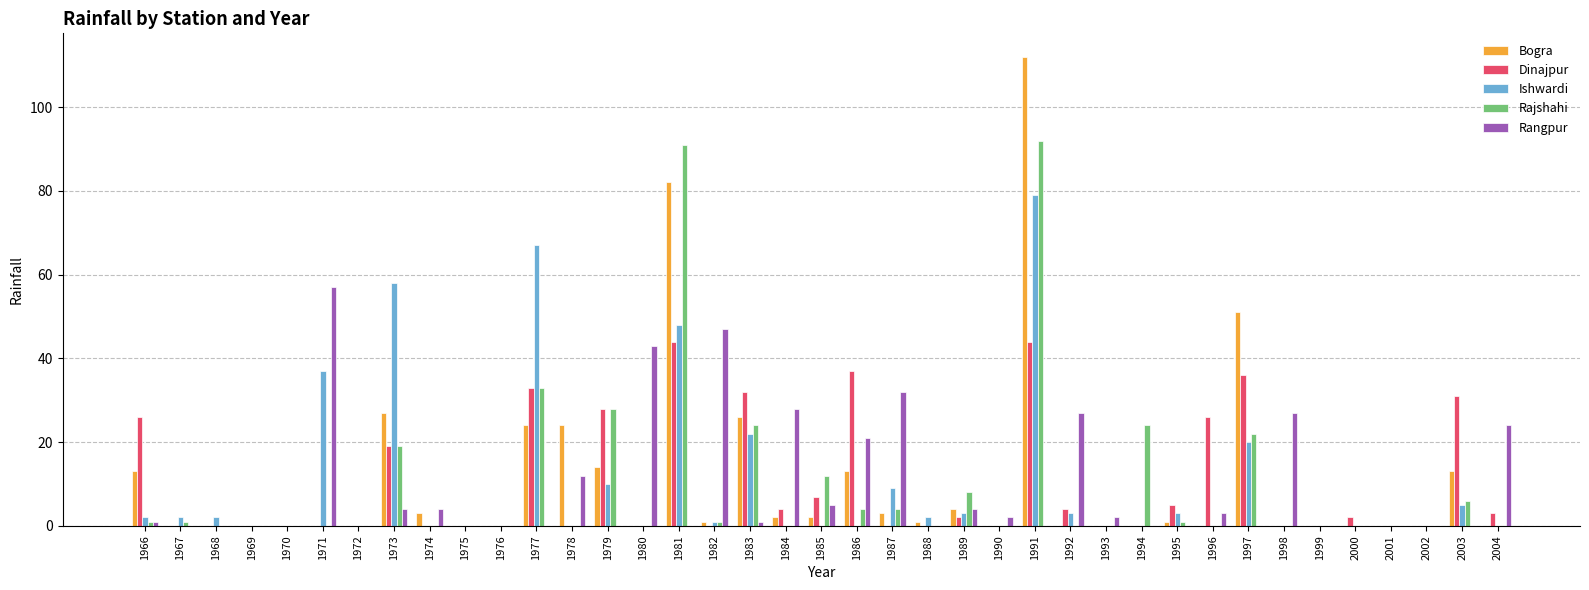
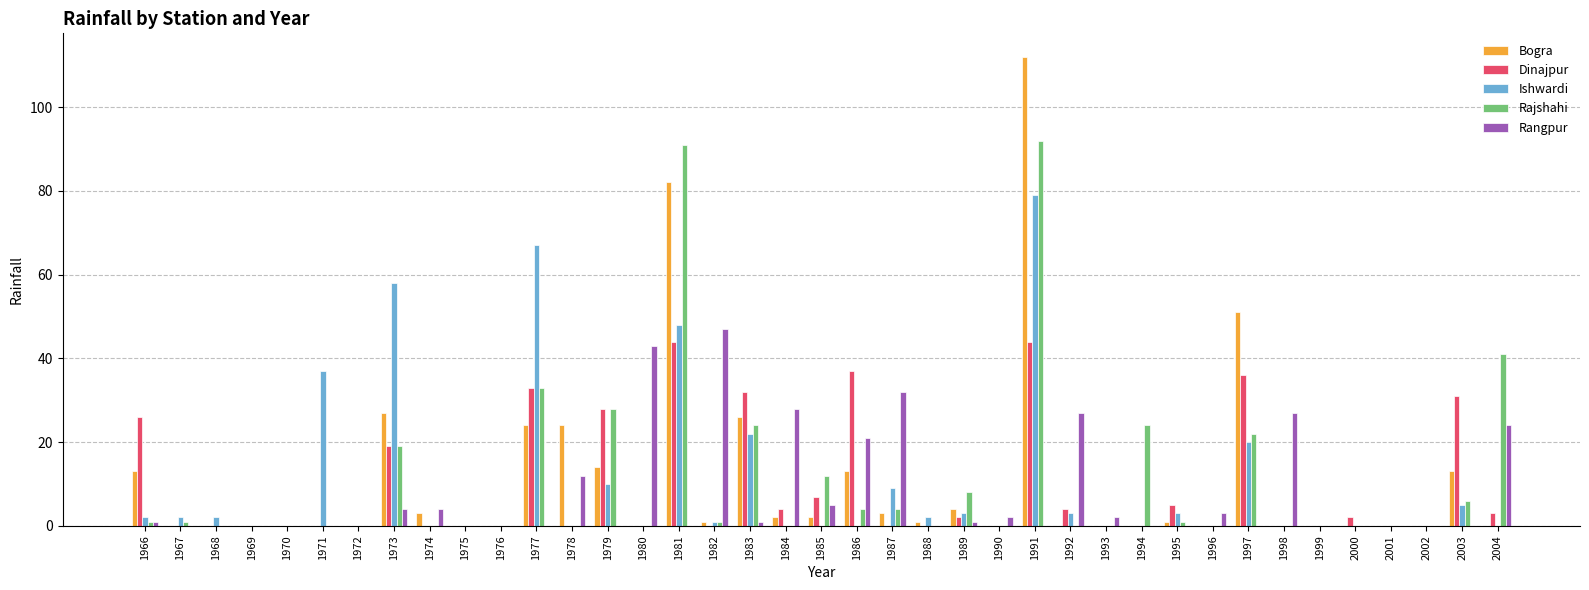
  {
    "Bogra": {
      "1966": 13,
      "1967": 0,
      "1968": 0,
      "1969": 0,
      "1970": 0,
      "1971": 0,
      "1972": 0,
      "1973": 27,
      "1974": 3,
      "1975": 0,
      "1976": 0,
      "1977": 24,
      "1978": 24,
      "1979": 14,
      "1980": 0,
      "1981": 82,
      "1982": 1,
      "1983": 26,
      "1984": 2,
      "1985": 2,
      "1986": 13,
      "1987": 3,
      "1988": 1,
      "1989": 4,
      "1990": 0,
      "1991": 112,
      "1992": 0,
      "1993": 0,
      "1994": 0,
      "1995": 1,
      "1996": 0,
      "1997": 51,
      "1998": 0,
      "1999": 0,
      "2000": 0,
      "2001": 0,
      "2002": 0,
      "2003": 13,
      "2004": 0
    },
    "Dinajpur": {
      "1966": 26,
      "1967": 0,
      "1968": 0,
      "1969": 0,
      "1970": 0,
      "1971": 0,
      "1972": 0,
      "1973": 19,
      "1974": 0,
      "1975": 0,
      "1976": 0,
      "1977": 33,
      "1978": 0,
      "1979": 28,
      "1980": 0,
      "1981": 44,
      "1982": 0,
      "1983": 32,
      "1984": 4,
      "1985": 7,
      "1986": 37,
      "1987": 0,
      "1988": 0,
      "1989": 2,
      "1990": 0,
      "1991": 44,
      "1992": 4,
      "1993": 0,
      "1994": 0,
      "1995": 5,
-     "1996": 26,
+     "1996": 0,
      "1997": 36,
      "1998": 0,
      "1999": 0,
      "2000": 2,
      "2001": 0,
      "2002": 0,
      "2003": 31,
      "2004": 3
    },
    "Ishwardi": {
      "1966": 2,
      "1967": 2,
      "1968": 2,
      "1969": 0,
      "1970": 0,
      "1971": 37,
      "1972": 0,
      "1973": 58,
      "1974": 0,
      "1975": 0,
      "1976": 0,
      "1977": 67,
      "1978": 0,
      "1979": 10,
      "1980": 0,
      "1981": 48,
      "1982": 1,
      "1983": 22,
      "1984": 0,
      "1985": 0,
      "1986": 0,
      "1987": 9,
      "1988": 2,
      "1989": 3,
      "1990": 0,
      "1991": 79,
      "1992": 3,
      "1993": 0,
      "1994": 0,
      "1995": 3,
      "1996": 0,
      "1997": 20,
      "1998": 0,
      "1999": 0,
      "2000": 0,
      "2001": 0,
      "2002": 0,
      "2003": 5,
      "2004": 0
    },
    "Rajshahi": {
      "1966": 1,
      "1967": 1,
      "1968": 0,
      "1969": 0,
      "1970": 0,
      "1971": 0,
      "1972": 0,
      "1973": 19,
      "1974": 0,
      "1975": 0,
      "1976": 0,
      "1977": 33,
      "1978": 0,
      "1979": 28,
      "1980": 0,
      "1981": 91,
      "1982": 1,
      "1983": 24,
      "1984": 0,
      "1985": 12,
      "1986": 4,
      "1987": 4,
      "1988": 0,
      "1989": 8,
      "1990": 0,
      "1991": 92,
      "1992": 0,
      "1993": 0,
      "1994": 24,
      "1995": 1,
      "1996": 0,
      "1997": 22,
      "1998": 0,
      "1999": 0,
      "2000": 0,
      "2001": 0,
      "2002": 0,
      "2003": 6,
-     "2004": 0
+     "2004": 41
    },
    "Rangpur": {
      "1966": 1,
      "1967": 0,
      "1968": 0,
      "1969": 0,
      "1970": 0,
-     "1971": 57,
+     "1971": 0,
      "1972": 0,
      "1973": 4,
      "1974": 4,
      "1975": 0,
      "1976": 0,
      "1977": 0,
      "1978": 12,
      "1979": 0,
      "1980": 43,
      "1981": 0,
      "1982": 47,
      "1983": 1,
      "1984": 28,
      "1985": 5,
      "1986": 21,
      "1987": 32,
      "1988": 0,
-     "1989": 4,
+     "1989": 1,
      "1990": 2,
      "1991": 0,
      "1992": 27,
      "1993": 2,
      "1994": 0,
      "1995": 0,
      "1996": 3,
      "1997": 0,
      "1998": 27,
      "1999": 0,
      "2000": 0,
      "2001": 0,
      "2002": 0,
      "2003": 0,
      "2004": 24
    }
  }
